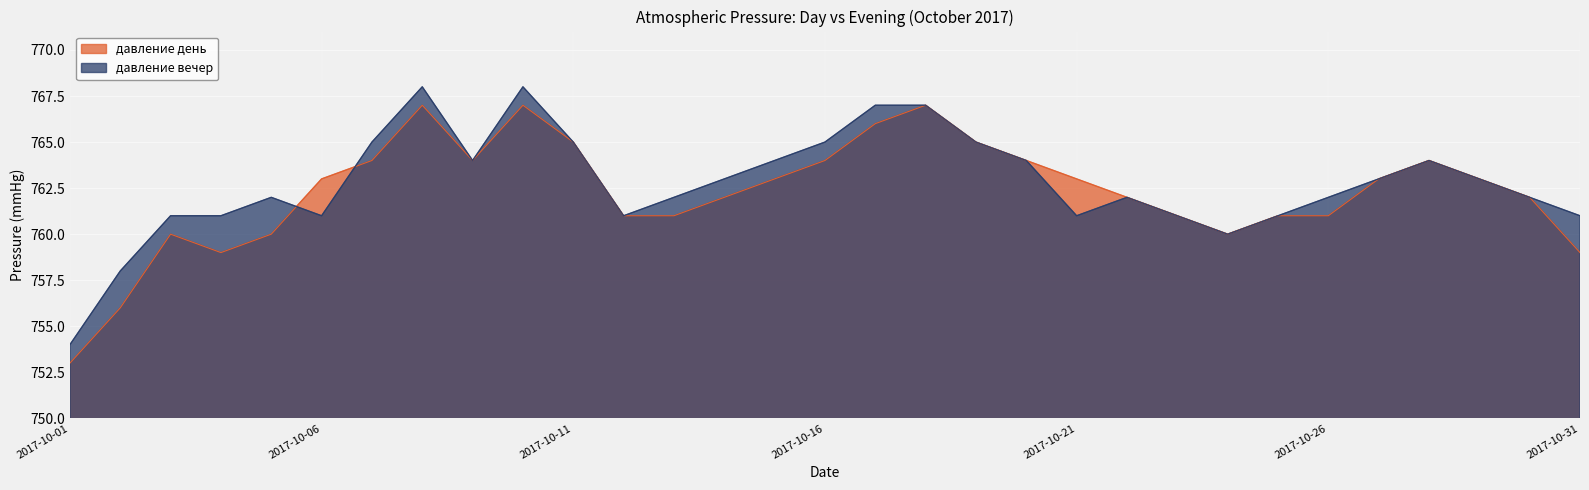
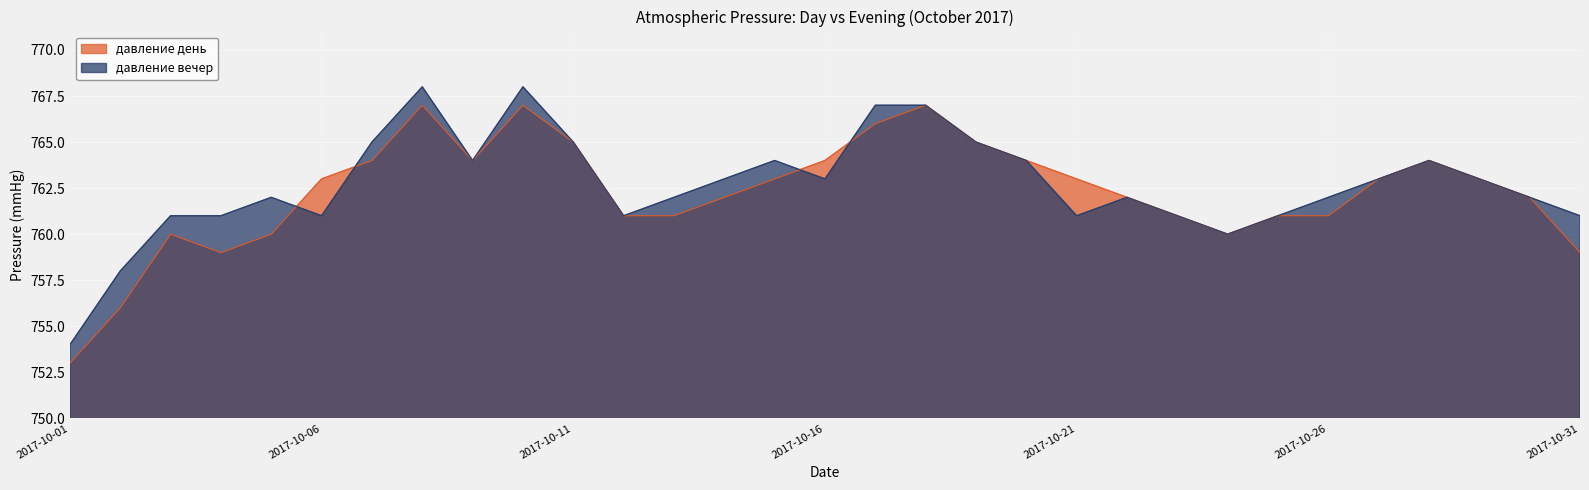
  {
    "давление день": {
      "2017-10-01": 753,
      "2017-10-06": 763,
      "2017-10-16": 764,
      "2017-10-21": 763,
      "2017-10-26": 761,
      "2017-10-31": 759
    },
    "давление вечер": {
      "2017-10-01": 754,
      "2017-10-06": 761,
-     "2017-10-16": 765,
+     "2017-10-16": 763,
      "2017-10-21": 761,
      "2017-10-26": 762,
      "2017-10-31": 761
    }
  }
